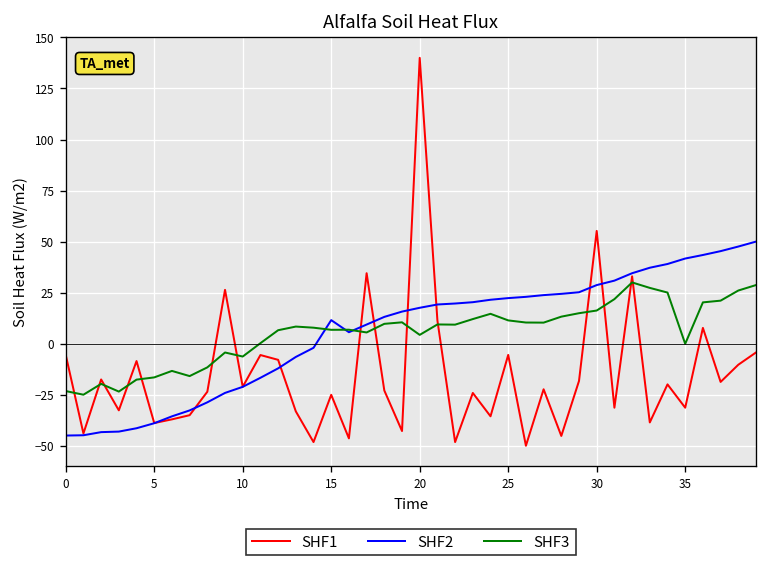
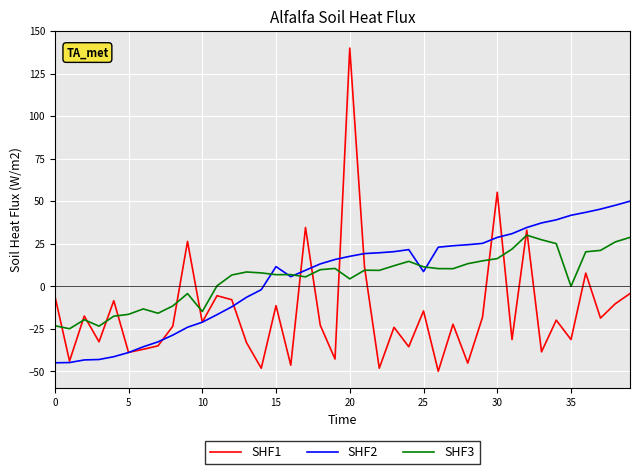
  {
    "SHF1": {
      "0": -6,
-     "15": -25,
+     "15": -11,
      "20": 140,
-     "25": -6,
+     "25": -15,
      "30": 55,
      "35": -31
    },
    "SHF2": {
      "0": -45,
      "15": 12,
      "20": 18,
-     "25": 22,
+     "25": 9,
      "30": 29,
      "35": 42
    },
    "SHF3": {
      "0": -23,
      "5": -17,
-     "10": -6,
+     "10": -15,
      "15": 7,
      "20": 4,
      "25": 11,
      "30": 16,
      "35": 0
    }
  }
